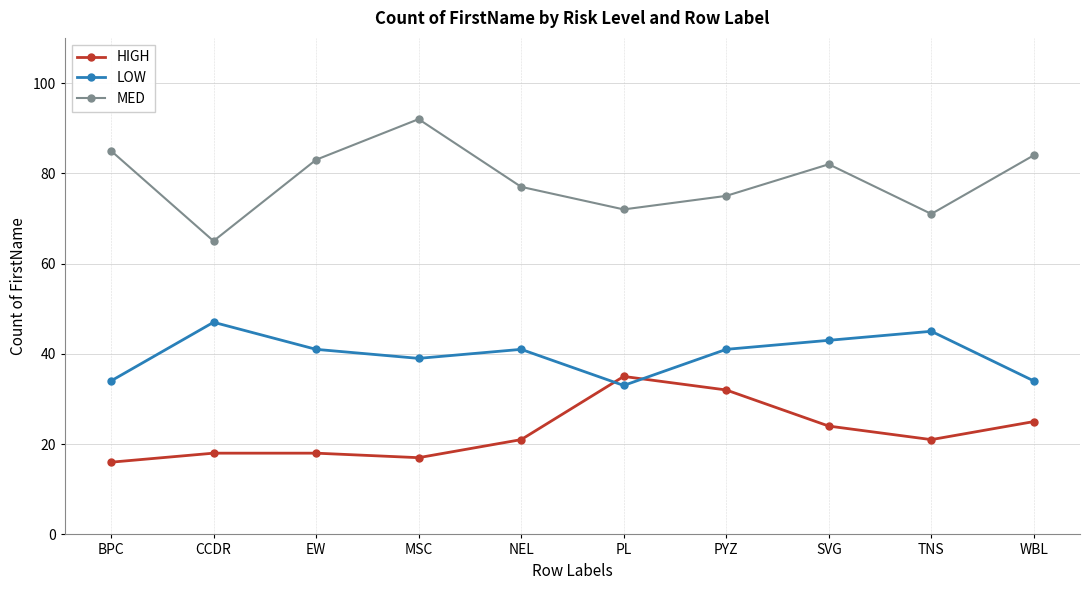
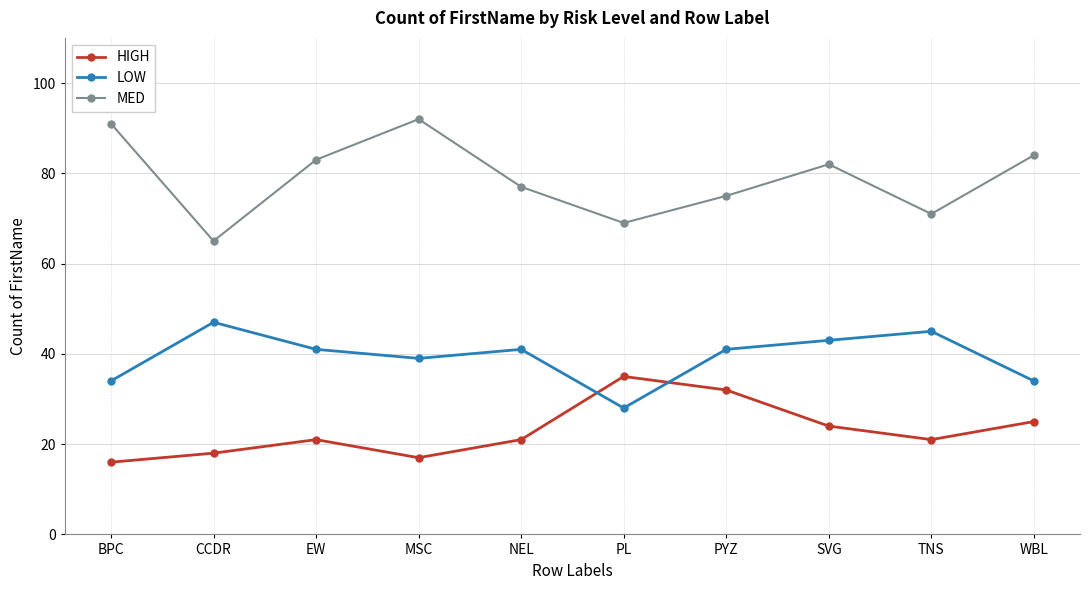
  {
    "HIGH": {
      "BPC": 16,
      "CCDR": 18,
-     "EW": 18,
+     "EW": 21,
      "MSC": 17,
      "NEL": 21,
      "PL": 35,
      "PYZ": 32,
      "SVG": 24,
      "TNS": 21,
      "WBL": 25
    },
    "LOW": {
      "BPC": 34,
      "CCDR": 47,
      "EW": 41,
      "MSC": 39,
      "NEL": 41,
-     "PL": 33,
+     "PL": 28,
      "PYZ": 41,
      "SVG": 43,
      "TNS": 45,
      "WBL": 34
    },
    "MED": {
-     "BPC": 85,
+     "BPC": 91,
      "CCDR": 65,
      "EW": 83,
      "MSC": 92,
      "NEL": 77,
-     "PL": 72,
+     "PL": 69,
      "PYZ": 75,
      "SVG": 82,
      "TNS": 71,
      "WBL": 84
    }
  }
